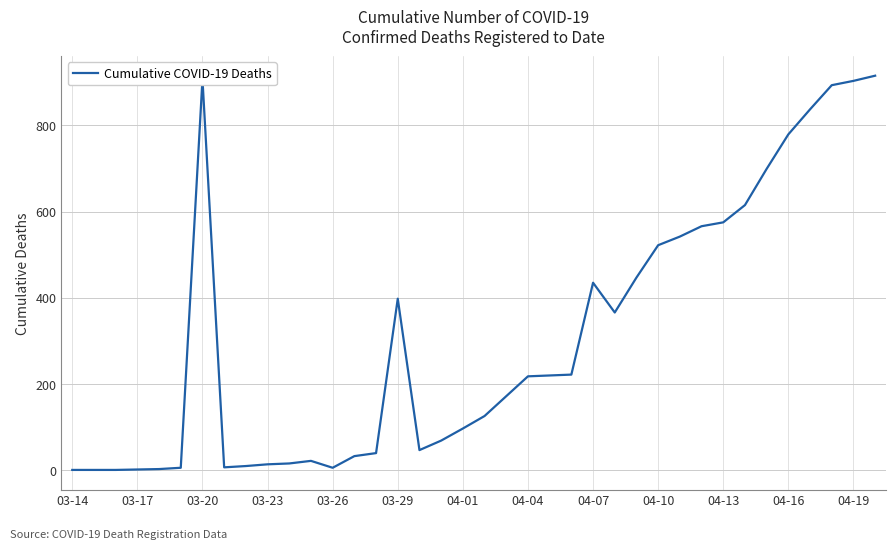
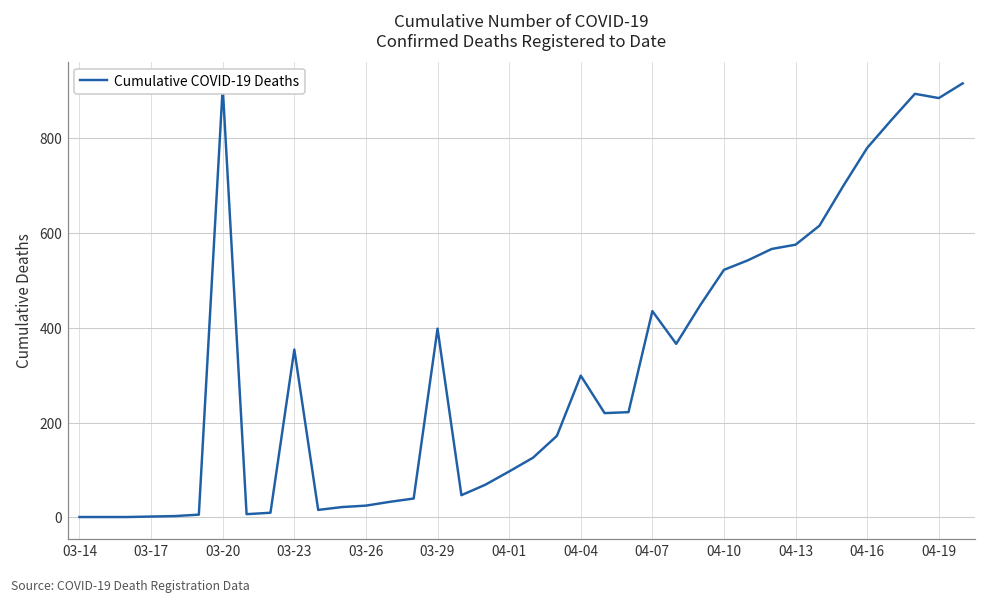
  {
    "03-14": 0,
    "03-17": 0,
-   "03-23": 10,
-   "03-26": 10,
+   "03-23": 350,
+   "03-26": 30,
    "03-29": 400,
    "04-01": 100,
-   "04-04": 220,
+   "04-04": 300,
    "04-07": 440,
    "04-10": 520,
    "04-13": 580,
    "04-16": 780,
-   "04-19": 900
+   "04-19": 880
  }
